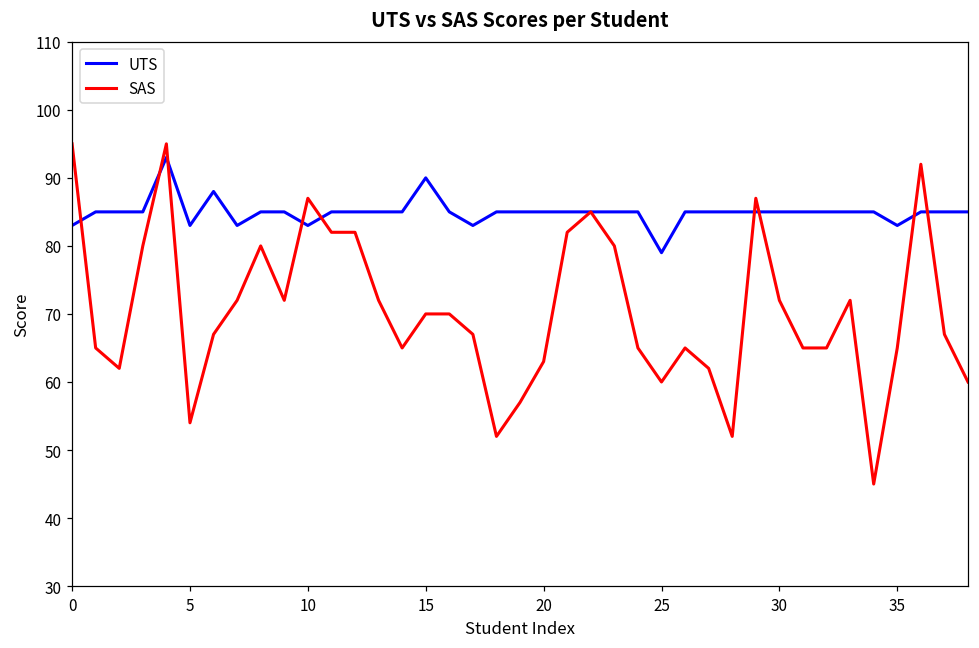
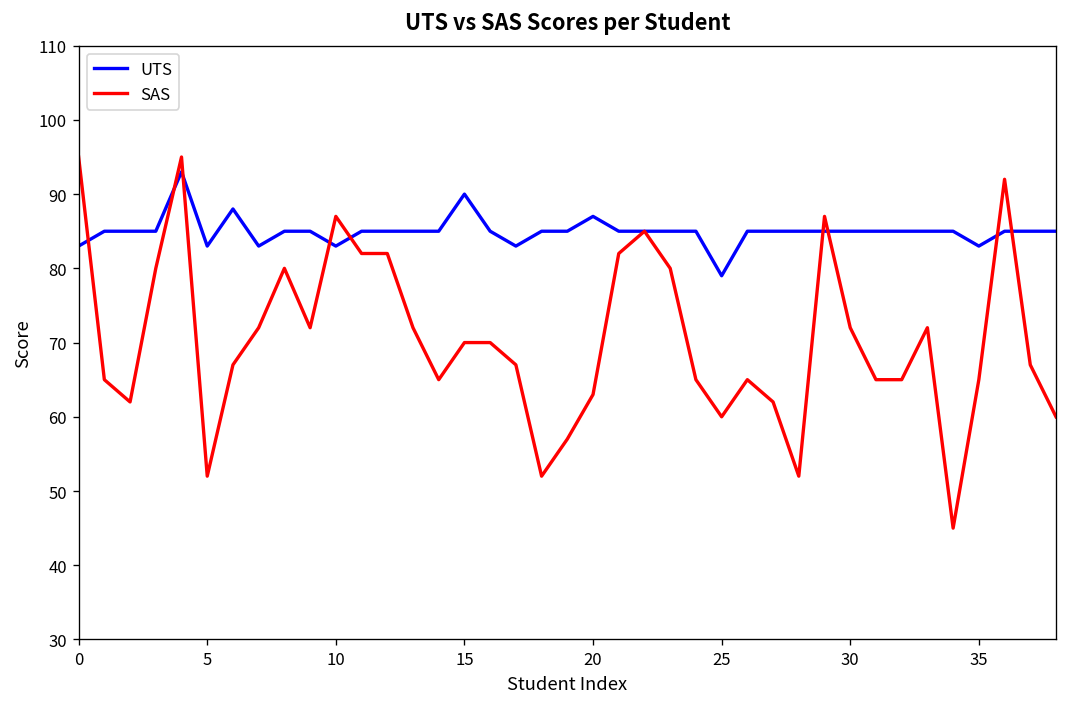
  {
    "UTS": {
      "0": 83,
      "5": 83,
      "10": 83,
      "15": 90,
-     "20": 85,
+     "20": 87,
      "25": 79,
      "30": 85,
      "35": 83
    },
    "SAS": {
      "0": 95,
-     "5": 54,
+     "5": 52,
      "10": 87,
      "15": 70,
      "20": 63,
      "25": 60,
      "30": 72,
      "35": 65
    }
  }
